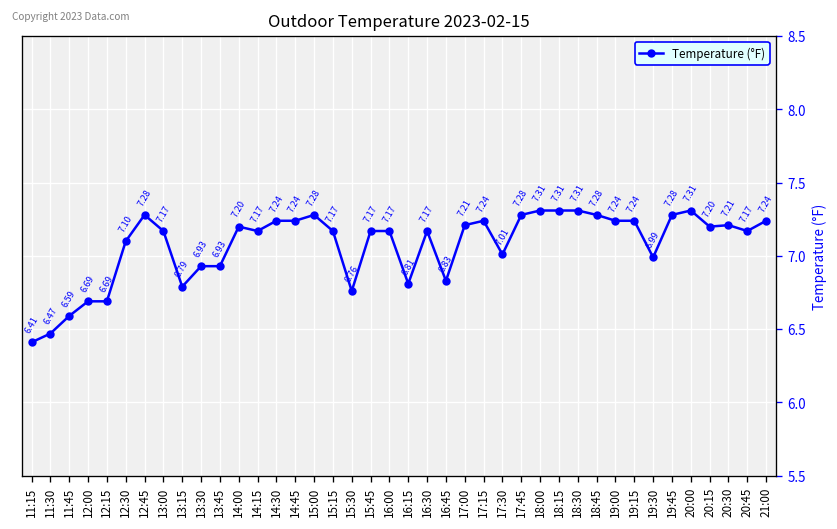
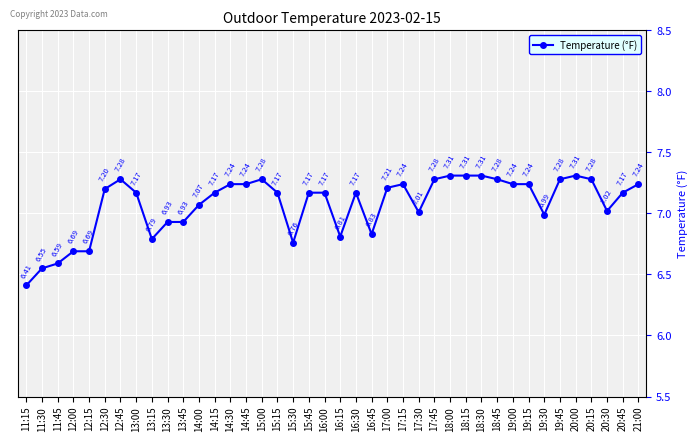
  {
    "11:15": 6.41,
-   "11:30": 6.47,
+   "11:30": 6.55,
    "11:45": 6.59,
    "12:00": 6.69,
    "12:15": 6.69,
-   "12:30": 7.10,
+   "12:30": 7.20,
    "12:45": 7.28,
    "13:00": 7.17,
    "13:15": 6.79,
    "13:30": 6.93,
    "13:45": 6.93,
-   "14:00": 7.20,
+   "14:00": 7.07,
    "14:15": 7.17,
    "14:30": 7.24,
    "14:45": 7.24,
    "15:00": 7.28,
    "15:15": 7.17,
    "15:30": 6.76,
    "15:45": 7.17,
    "16:00": 7.17,
    "16:15": 6.81,
    "16:30": 7.17,
    "16:45": 6.83,
    "17:00": 7.21,
    "17:15": 7.24,
    "17:30": 7.01,
    "17:45": 7.28,
    "18:00": 7.31,
    "18:15": 7.31,
    "18:30": 7.31,
    "18:45": 7.28,
    "19:00": 7.24,
    "19:15": 7.24,
    "19:30": 6.99,
    "19:45": 7.28,
    "20:00": 7.31,
-   "20:15": 7.20,
-   "20:30": 7.21,
+   "20:15": 7.28,
+   "20:30": 7.02,
    "20:45": 7.17,
    "21:00": 7.24
  }
